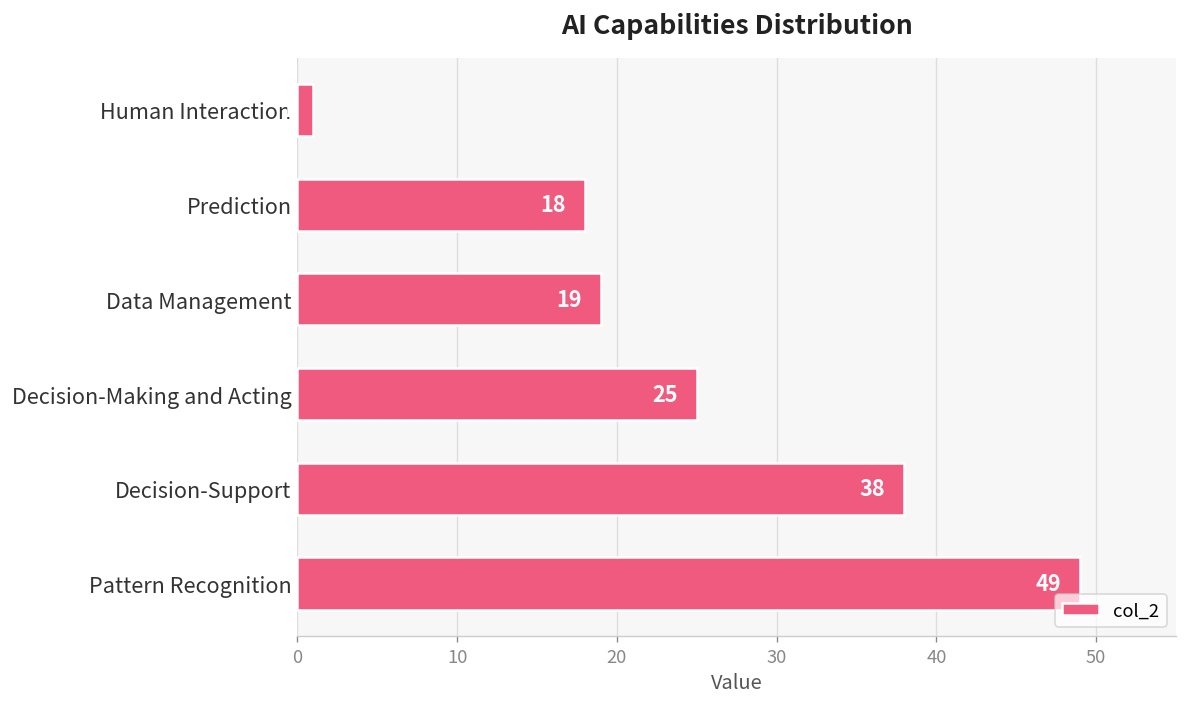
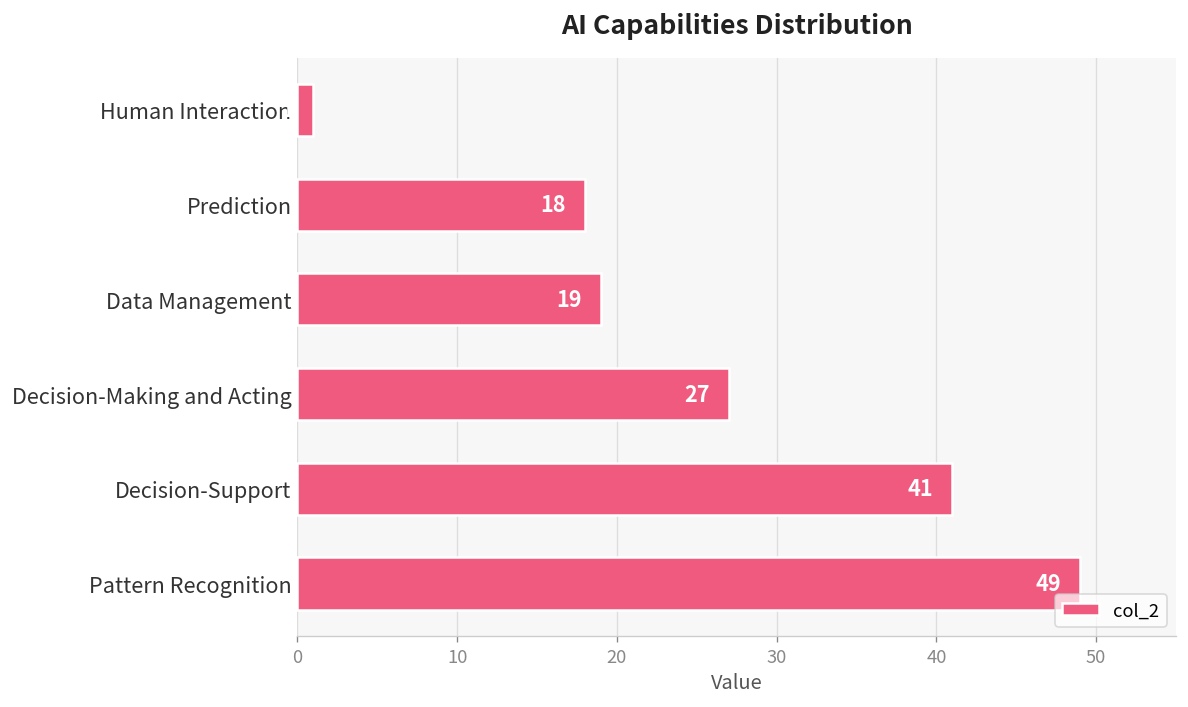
  {
    "Prediction": 18,
    "Data Management": 19,
-   "Decision-Making and Acting": 25,
-   "Decision-Support": 38
+   "Decision-Making and Acting": 27,
+   "Decision-Support": 41
  }
